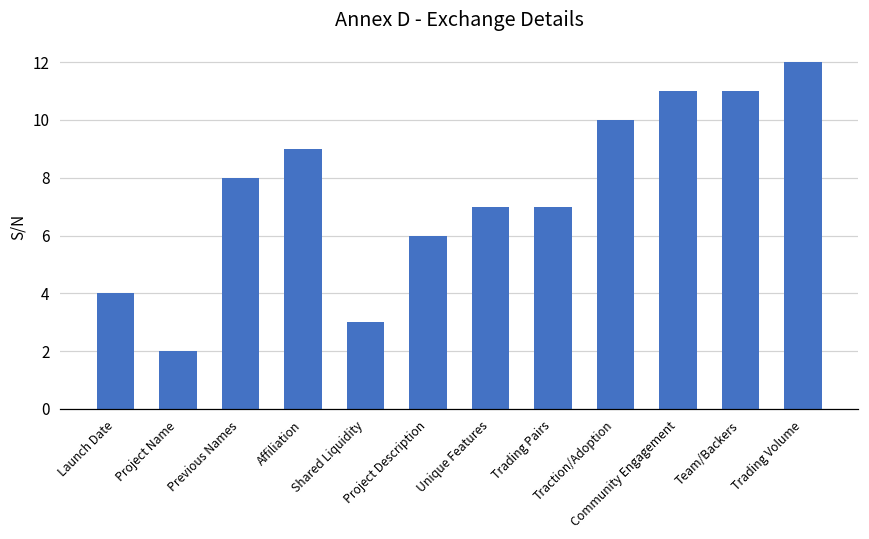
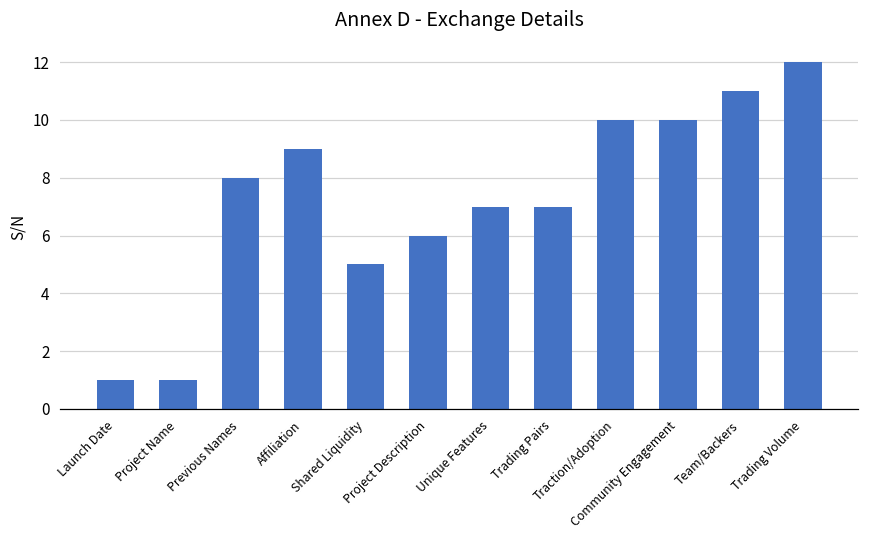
  {
-   "Launch Date": 4,
-   "Project Name": 2,
+   "Launch Date": 1,
+   "Project Name": 1,
    "Previous Names": 8,
    "Affiliation": 9,
-   "Shared Liquidity": 3,
+   "Shared Liquidity": 5,
    "Project Description": 6,
    "Unique Features": 7,
    "Trading Pairs": 7,
    "Traction/Adoption": 10,
-   "Community Engagement": 11,
+   "Community Engagement": 10,
    "Team/Backers": 11,
    "Trading Volume": 12
  }
